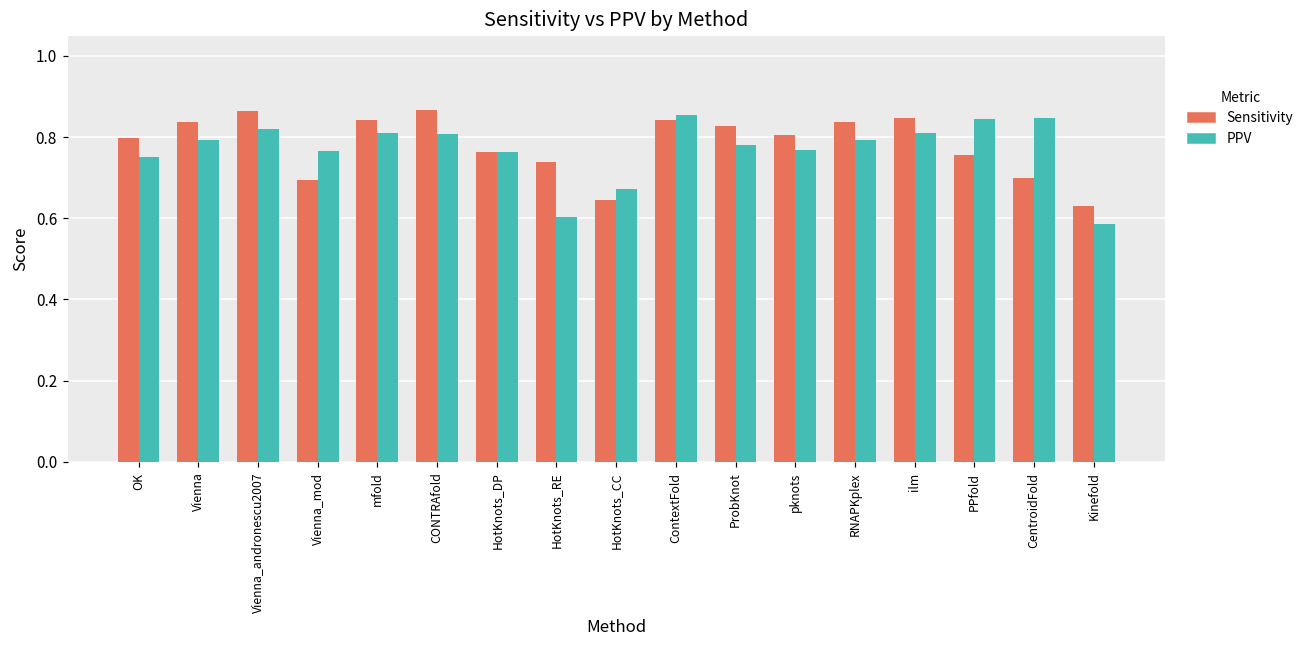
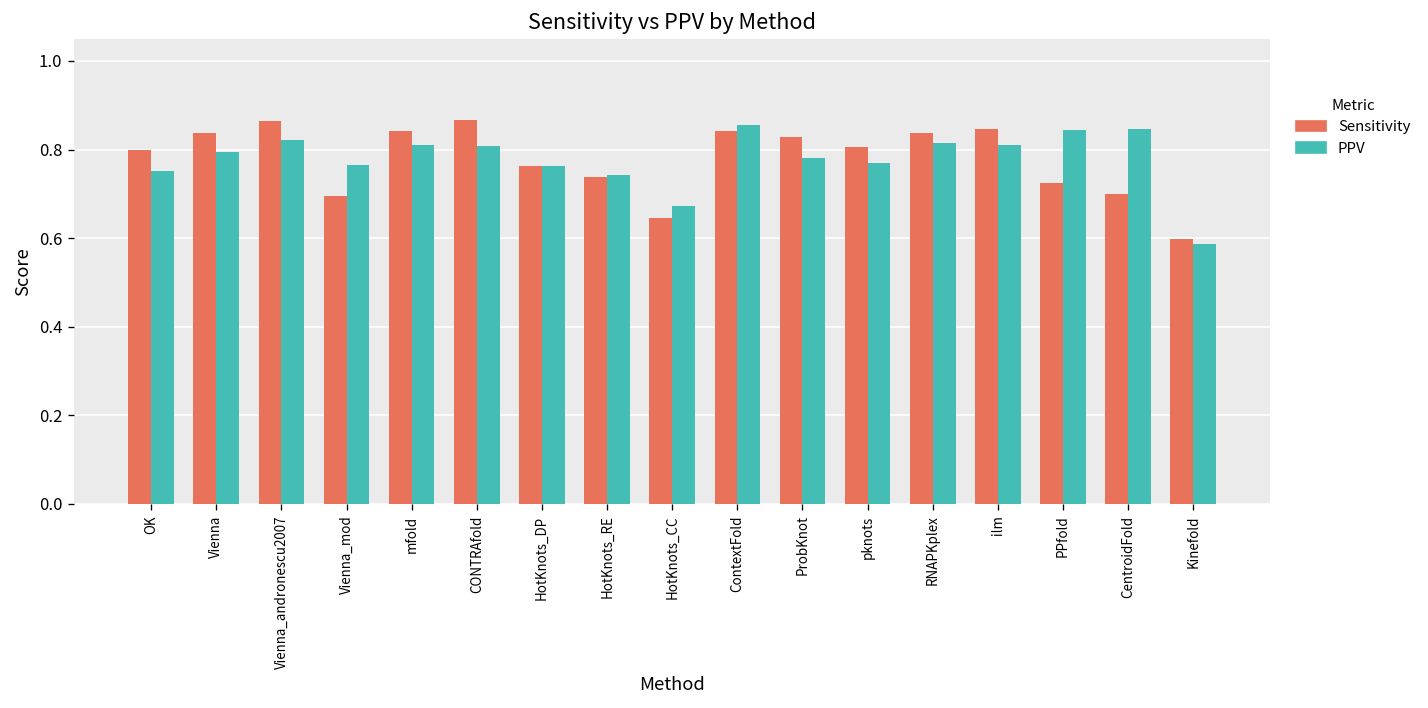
  {
    "Sensitivity": {
      "OK": 0.80,
      "Vienna": 0.84,
      "Vienna_andronescu2007": 0.86,
      "Vienna_mod": 0.69,
      "mfold": 0.84,
      "CONTRAfold": 0.87,
      "HotKnots_DP": 0.76,
      "HotKnots_RE": 0.74,
      "HotKnots_CC": 0.65,
      "ContextFold": 0.84,
      "ProbKnot": 0.83,
      "pknots": 0.81,
      "RNAPKplex": 0.84,
      "ilm": 0.85,
-     "PPfold": 0.76,
+     "PPfold": 0.73,
      "CentroidFold": 0.70,
-     "Kinefold": 0.63
+     "Kinefold": 0.60
    },
    "PPV": {
      "OK": 0.75,
      "Vienna": 0.79,
      "Vienna_andronescu2007": 0.82,
      "Vienna_mod": 0.77,
      "mfold": 0.81,
      "CONTRAfold": 0.81,
      "HotKnots_DP": 0.76,
-     "HotKnots_RE": 0.60,
+     "HotKnots_RE": 0.74,
      "HotKnots_CC": 0.67,
      "ContextFold": 0.85,
      "ProbKnot": 0.78,
      "pknots": 0.77,
-     "RNAPKplex": 0.79,
+     "RNAPKplex": 0.82,
      "ilm": 0.81,
      "PPfold": 0.84,
      "CentroidFold": 0.85,
      "Kinefold": 0.59
    }
  }
